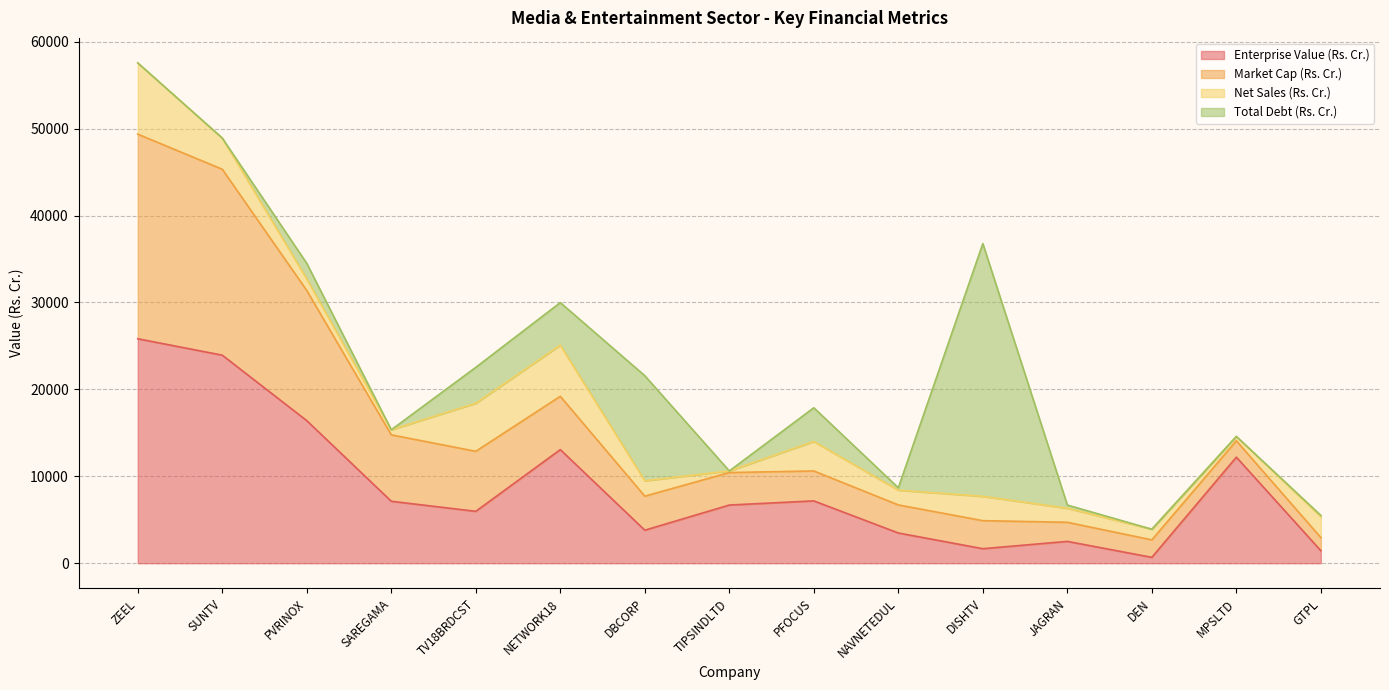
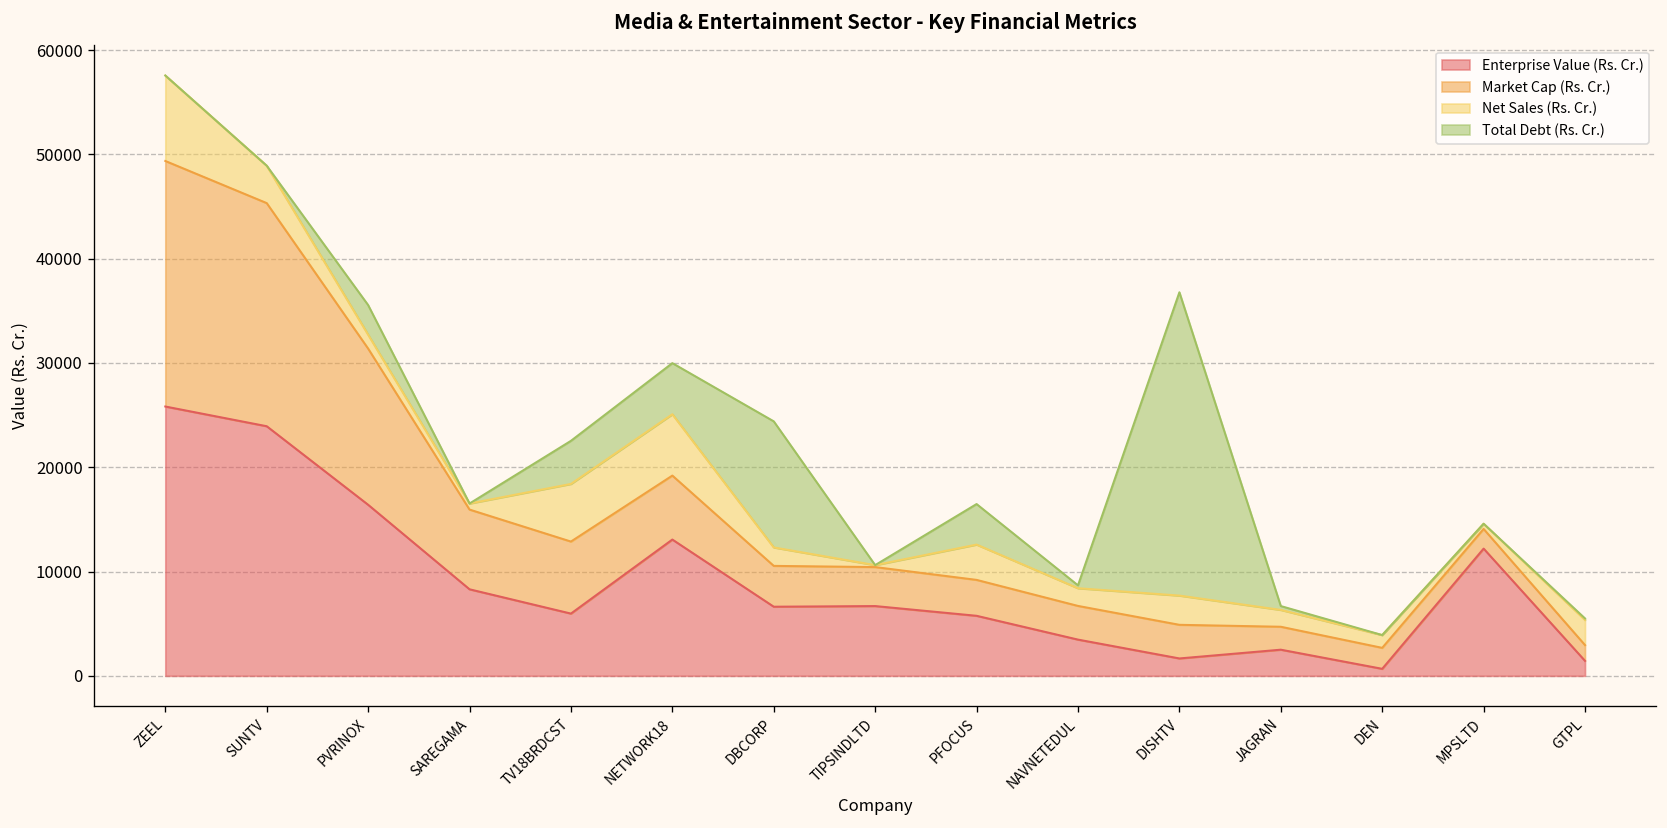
  {
    "Enterprise Value (Rs. Cr.)": {
      "ZEEL": 26000,
      "SUNTV": 24000,
      "PVRINOX": 16000,
-     "SAREGAMA": 7000,
+     "SAREGAMA": 8000,
      "TV18BRDCST": 6000,
      "NETWORK18": 13000,
-     "DBCORP": 4000,
+     "DBCORP": 7000,
      "TIPSINDLTD": 7000,
-     "PFOCUS": 7000,
+     "PFOCUS": 6000,
      "NAVNETEDUL": 3000,
      "DISHTV": 2000,
      "JAGRAN": 3000,
      "DEN": 1000,
      "MPSLTD": 12000,
      "GTPL": 1000
    },
    "Total Debt (Rs. Cr.)": {
-     "PVRINOX": 2000,
+     "PVRINOX": 3000,
      "TV18BRDCST": 4000,
      "NETWORK18": 5000,
      "DBCORP": 12000,
      "PFOCUS": 4000,
      "DISHTV": 29000,
      "JAGRAN": 0
    }
  }
